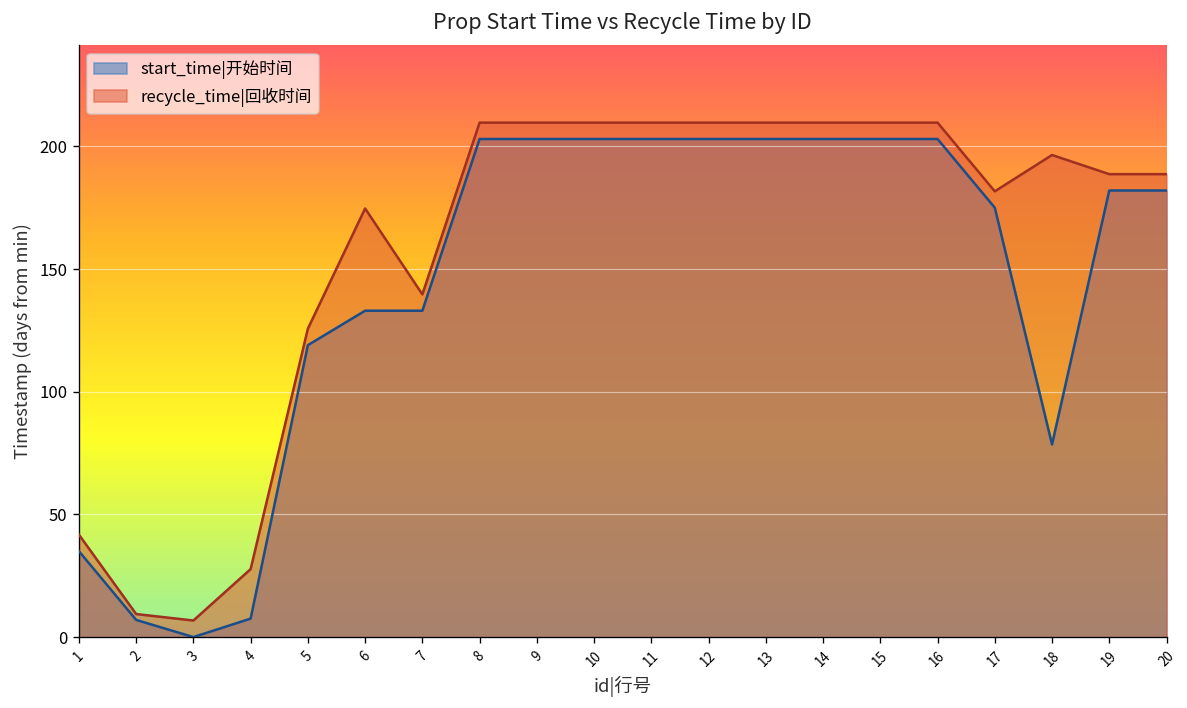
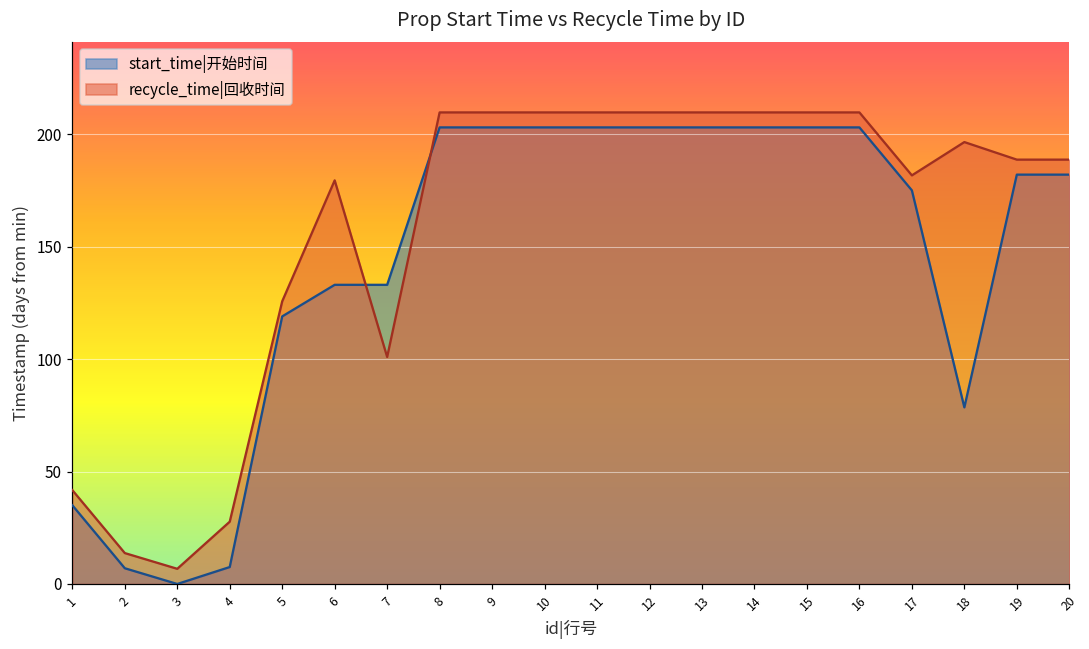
  {
    "start_time|开始时间": {
      "1": 35,
      "2": 7,
      "3": 0,
      "4": 8,
      "5": 119,
      "6": 133,
      "7": 133,
      "8": 203,
      "9": 203,
      "10": 203,
      "11": 203,
      "12": 203,
      "13": 203,
      "14": 203,
      "15": 203,
      "16": 203,
      "17": 175,
      "18": 79,
      "19": 182,
      "20": 182
    },
    "recycle_time|回收时间": {
      "1": 42,
-     "2": 9,
+     "2": 14,
      "3": 7,
      "4": 28,
      "5": 126,
-     "6": 175,
-     "7": 140,
+     "6": 179,
+     "7": 101,
      "8": 210,
      "9": 210,
      "10": 210,
      "11": 210,
      "12": 210,
      "13": 210,
      "14": 210,
      "15": 210,
      "16": 210,
      "17": 182,
      "18": 197,
      "19": 189,
      "20": 189
    }
  }
